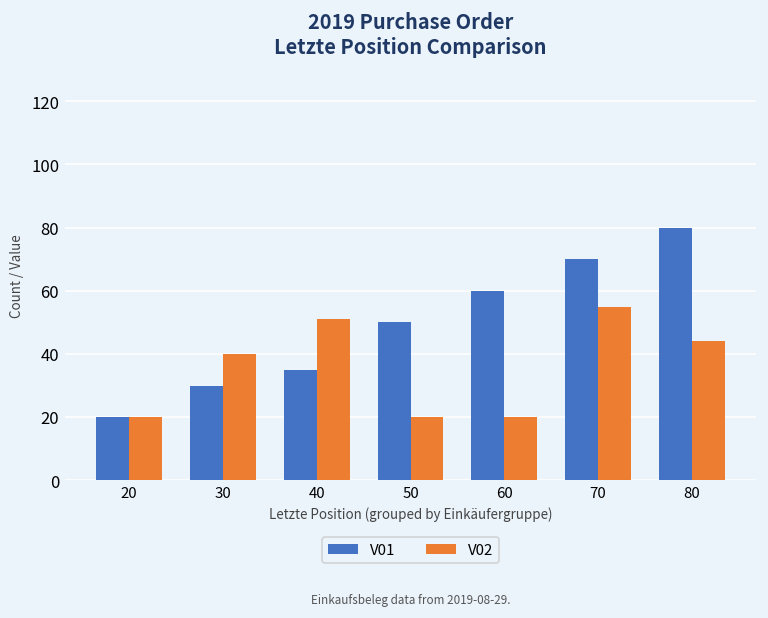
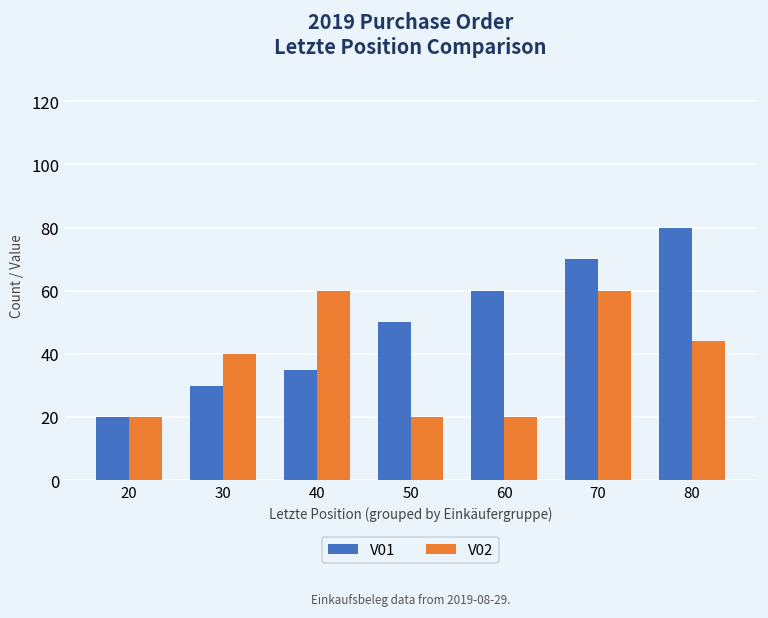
  {
    "V01": {
      "20": 20,
      "30": 30,
      "40": 35,
      "50": 50,
      "60": 60,
      "70": 70,
      "80": 80
    },
    "V02": {
      "20": 20,
      "30": 40,
-     "40": 51,
+     "40": 60,
      "50": 20,
      "60": 20,
-     "70": 55,
+     "70": 60,
      "80": 44
    }
  }
